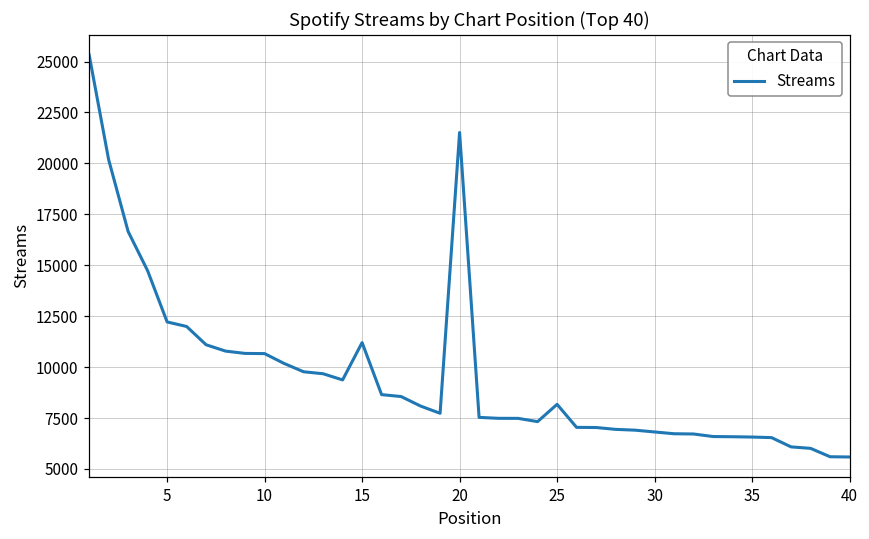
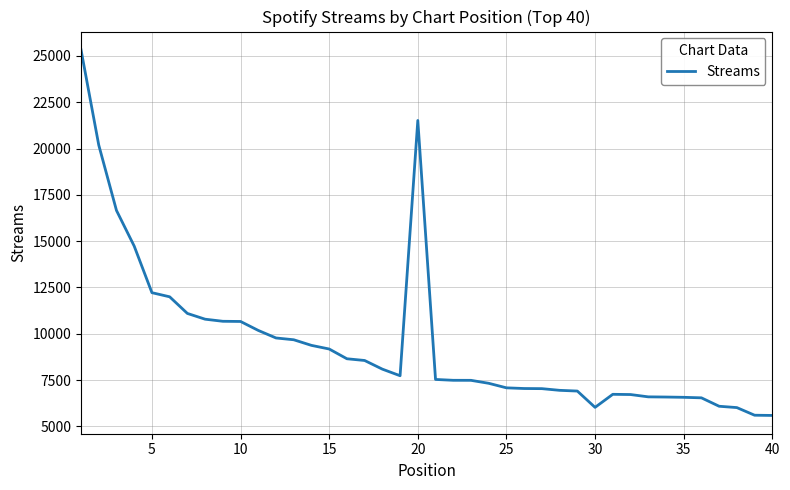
  {
    "5": 12200,
    "10": 10700,
-   "15": 11200,
+   "15": 9200,
    "20": 21500,
-   "25": 8200,
-   "30": 6800,
+   "25": 7100,
+   "30": 6000,
    "35": 6600,
    "40": 5600
  }
